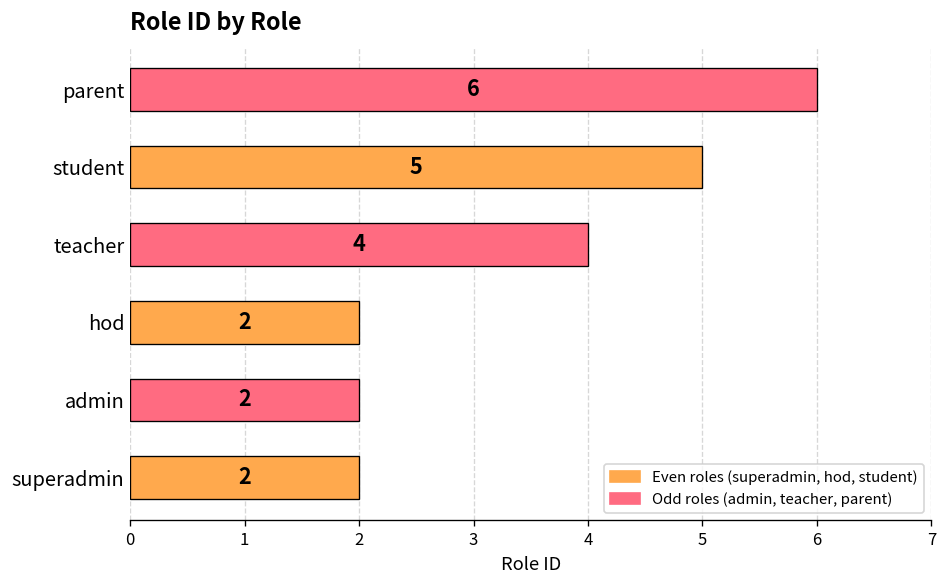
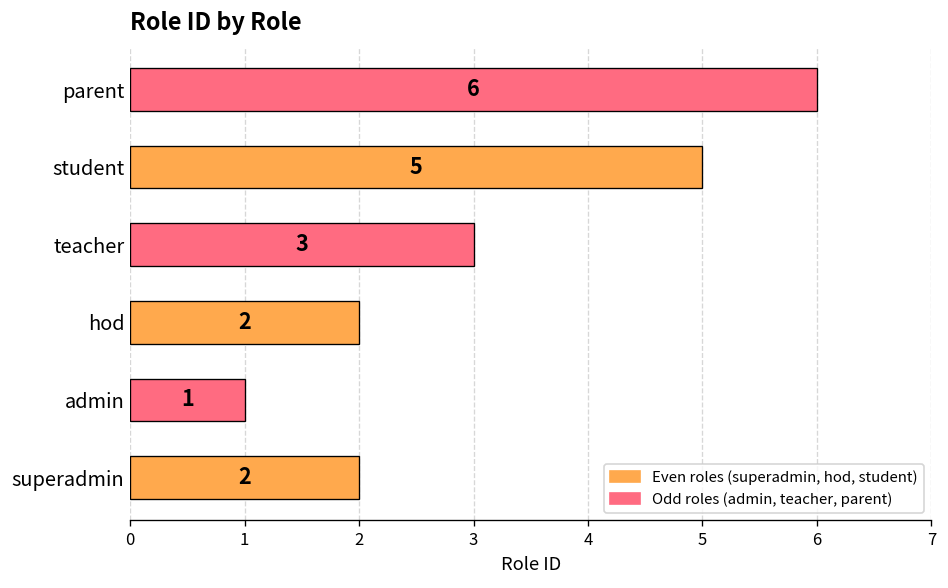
  {
    "parent": 6,
    "student": 5,
-   "teacher": 4,
+   "teacher": 3,
    "hod": 2,
-   "admin": 2,
+   "admin": 1,
    "superadmin": 2
  }
